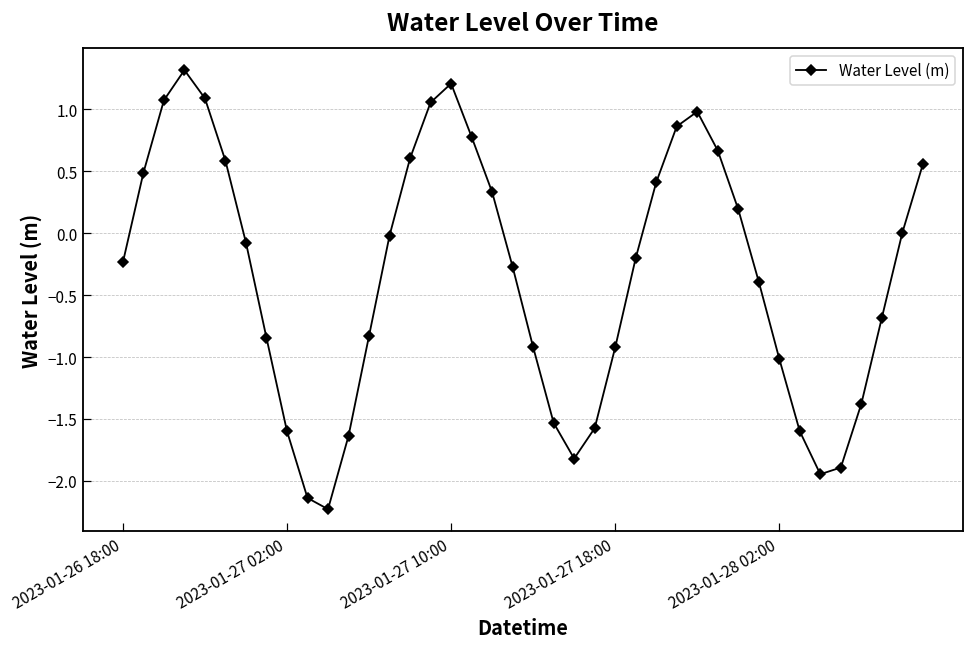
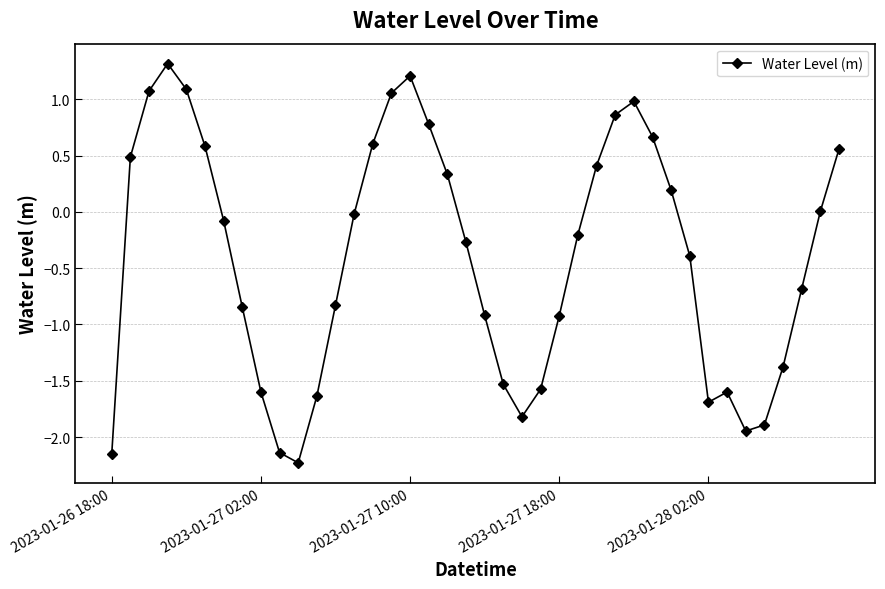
  {
-   "2023-01-26 18:00": -0.24,
+   "2023-01-26 18:00": -2.15,
    "2023-01-27 02:00": -1.60,
    "2023-01-27 10:00": 1.21,
    "2023-01-27 18:00": -0.92,
-   "2023-01-28 02:00": -1.01
+   "2023-01-28 02:00": -1.69
  }
